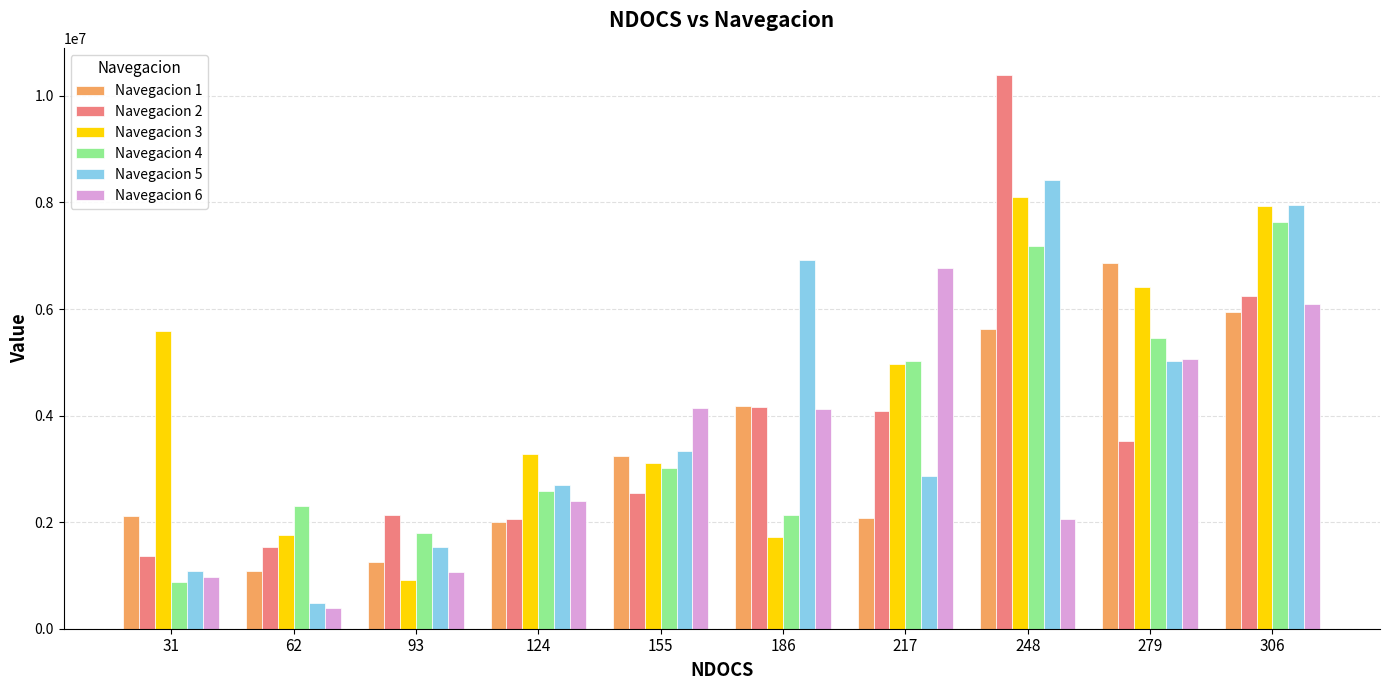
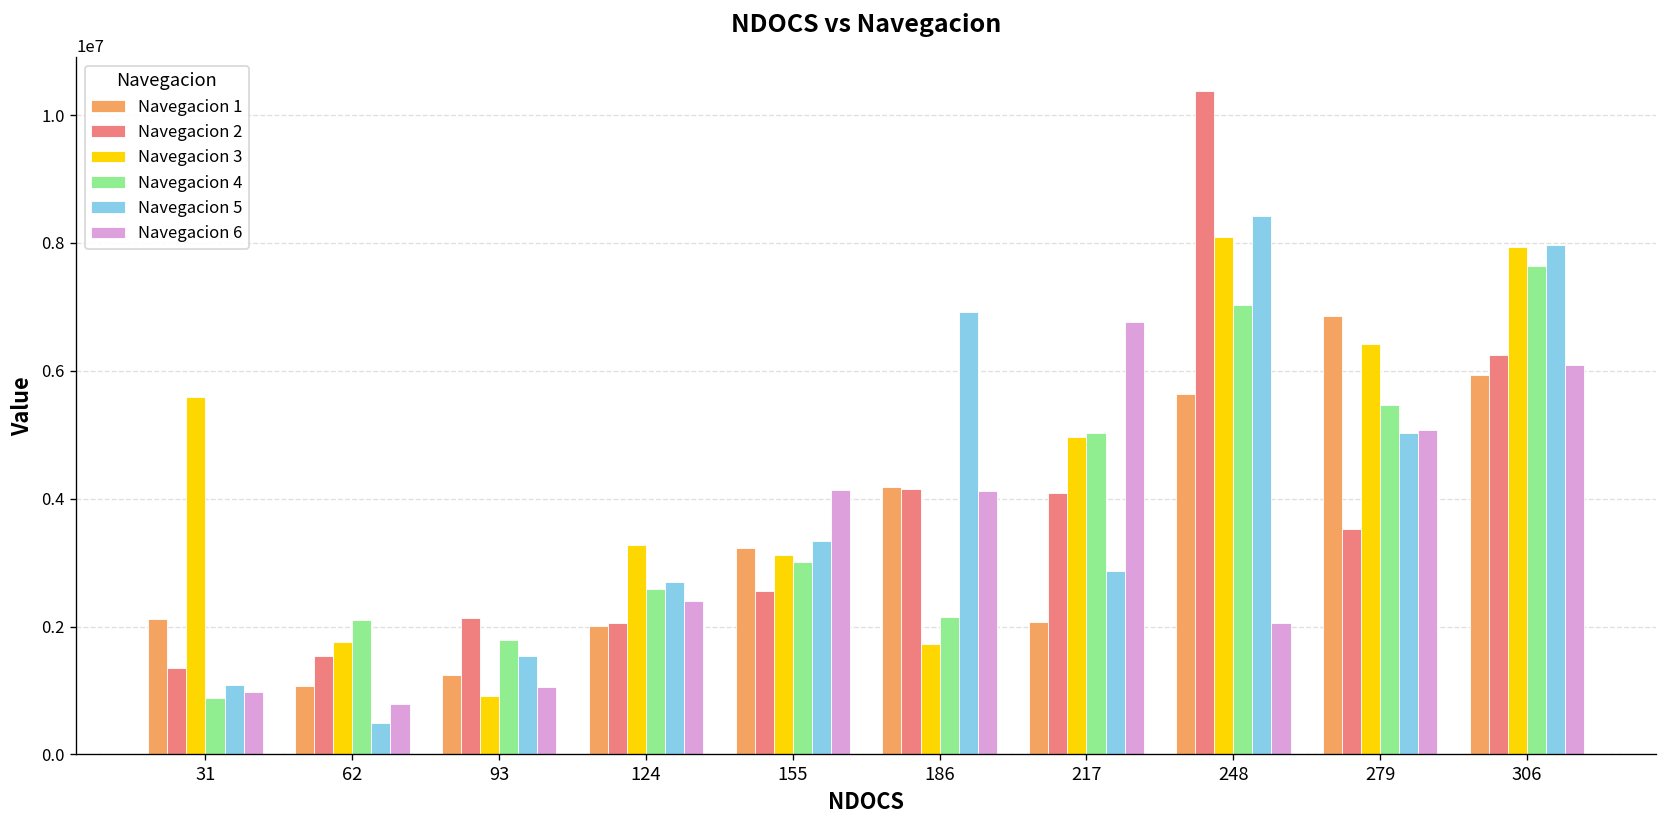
  {
    "Navegacion 3": {
      "31": 5600000,
      "62": 1800000,
      "93": 900000,
      "124": 3300000,
      "155": 3100000,
      "186": 1700000,
      "217": 5000000,
      "248": 8100000,
      "279": 6400000,
      "306": 7900000
    },
    "Navegacion 4": {
      "31": 900000,
-     "62": 2300000,
+     "62": 2100000,
      "93": 1800000,
      "124": 2600000,
      "155": 3000000,
      "186": 2100000,
      "217": 5000000,
-     "248": 7200000,
+     "248": 7000000,
      "279": 5500000,
      "306": 7600000
    },
    "Navegacion 5": {
      "31": 1100000,
      "62": 500000,
      "93": 1500000,
      "124": 2700000,
      "155": 3300000,
      "186": 6900000,
      "217": 2900000,
      "248": 8400000,
      "279": 5000000,
      "306": 8000000
    },
    "Navegacion 6": {
      "31": 1000000,
-     "62": 400000,
+     "62": 800000,
      "93": 1100000,
      "124": 2400000,
      "155": 4100000,
      "186": 4100000,
      "217": 6800000,
      "248": 2100000,
      "279": 5100000,
      "306": 6100000
    }
  }
